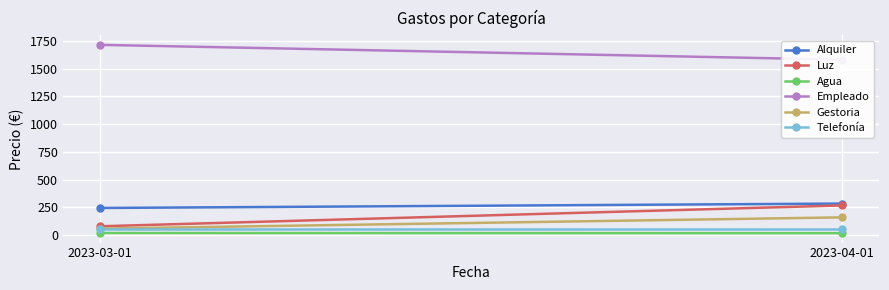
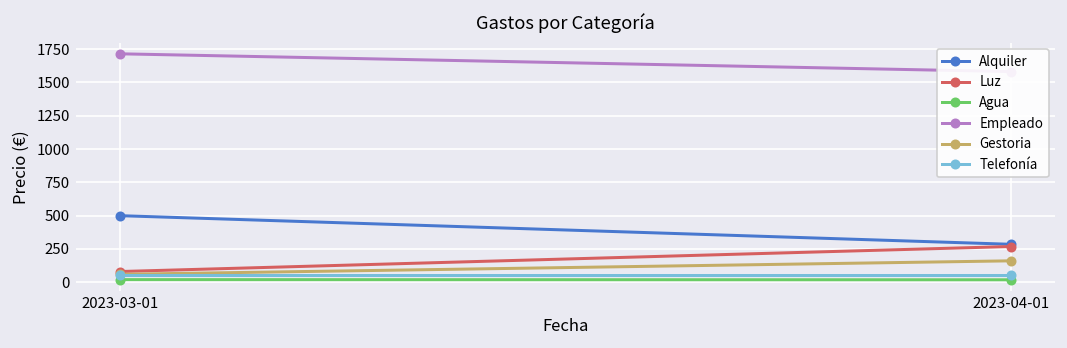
  {
    "Alquiler": {
-     "2023-03-01": 250
+     "2023-03-01": 500
    },
    "Agua": {
      "2023-03-01": 20,
      "2023-04-01": 20
    },
    "Empleado": {
      "2023-03-01": 1710
    },
    "Gestoria": {
      "2023-04-01": 160
    },
    "Telefonía": {
      "2023-04-01": 60
    }
  }
